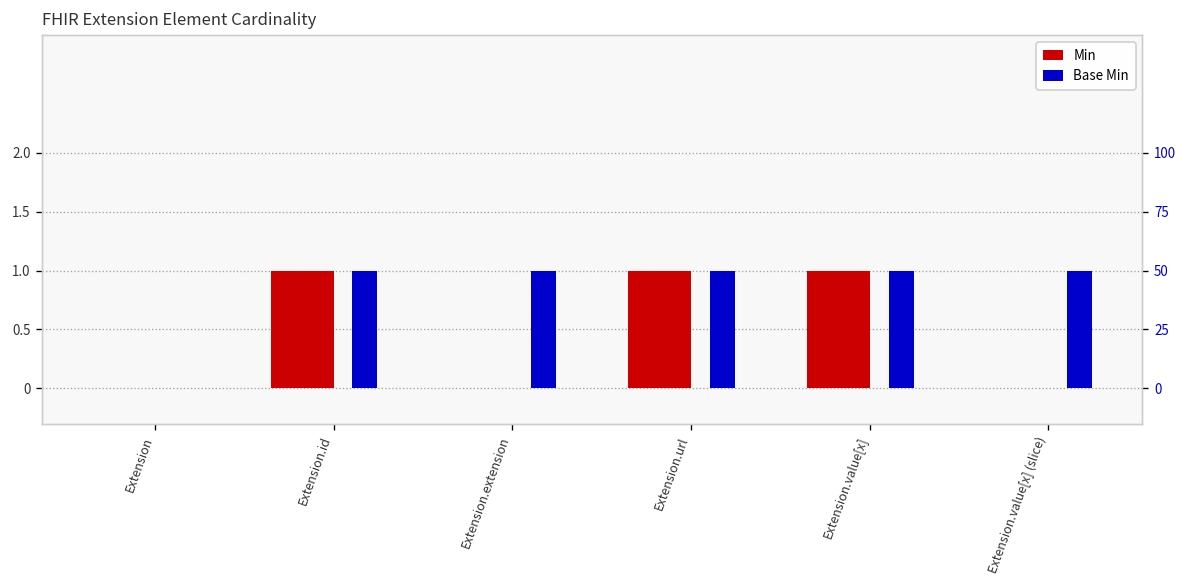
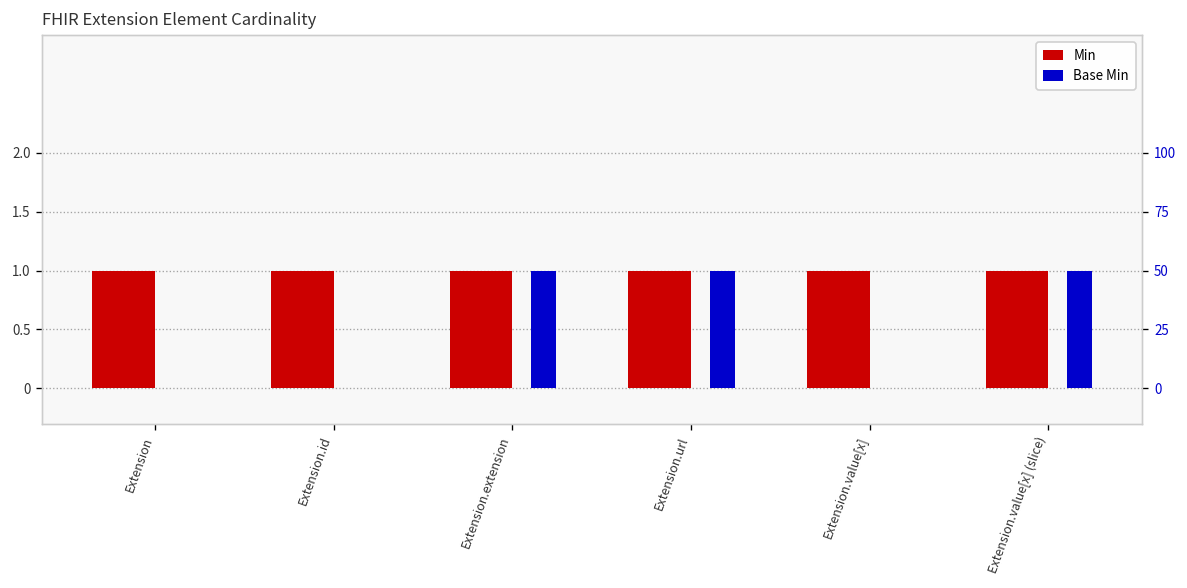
  {
    "Min": {
-     "Extension": 0,
+     "Extension": 1,
      "Extension.id": 1,
-     "Extension.extension": 0,
+     "Extension.extension": 1,
      "Extension.url": 1,
      "Extension.value[x]": 1,
-     "Extension.value[x] (slice)": 0
+     "Extension.value[x] (slice)": 1
    },
    "Base Min": {
      "Extension": 0,
-     "Extension.id": 1,
+     "Extension.id": 0,
      "Extension.extension": 1,
      "Extension.url": 1,
-     "Extension.value[x]": 1,
+     "Extension.value[x]": 0,
      "Extension.value[x] (slice)": 1
    }
  }
